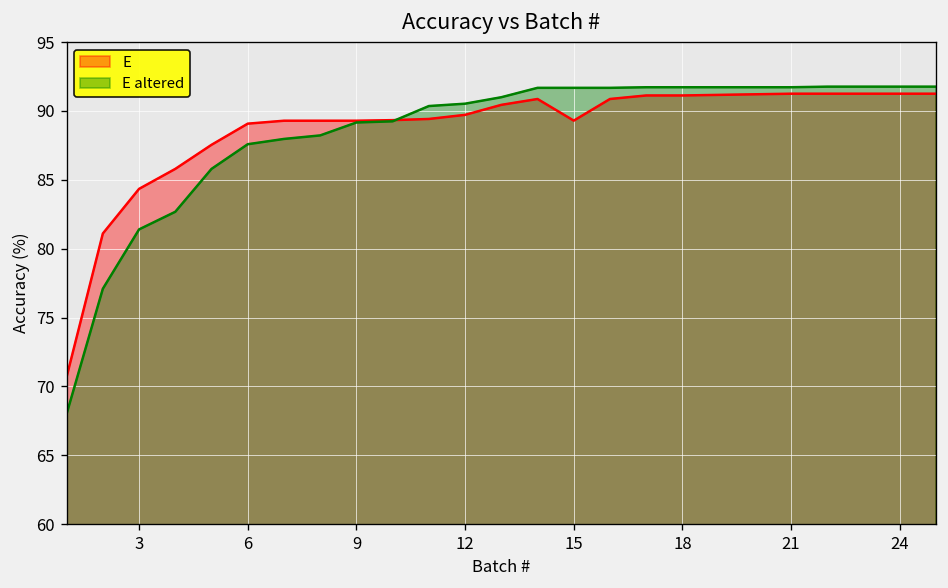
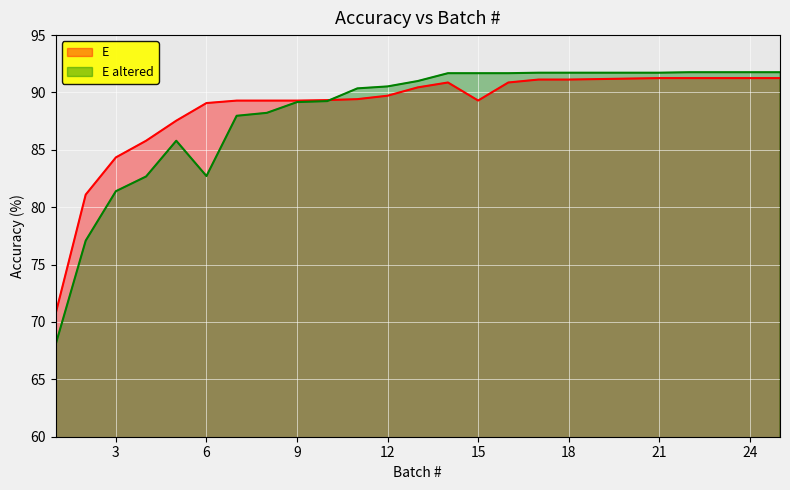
  {
    "E": {
      "3": 84.3,
      "6": 89.1,
      "12": 89.7,
      "15": 89.3,
      "18": 91.1,
      "21": 91.3,
      "24": 91.3
    },
    "E altered": {
      "3": 81.4,
-     "6": 87.6,
+     "6": 82.7,
      "12": 90.5,
      "15": 91.7,
      "18": 91.7,
      "21": 91.7,
      "24": 91.8
    }
  }
